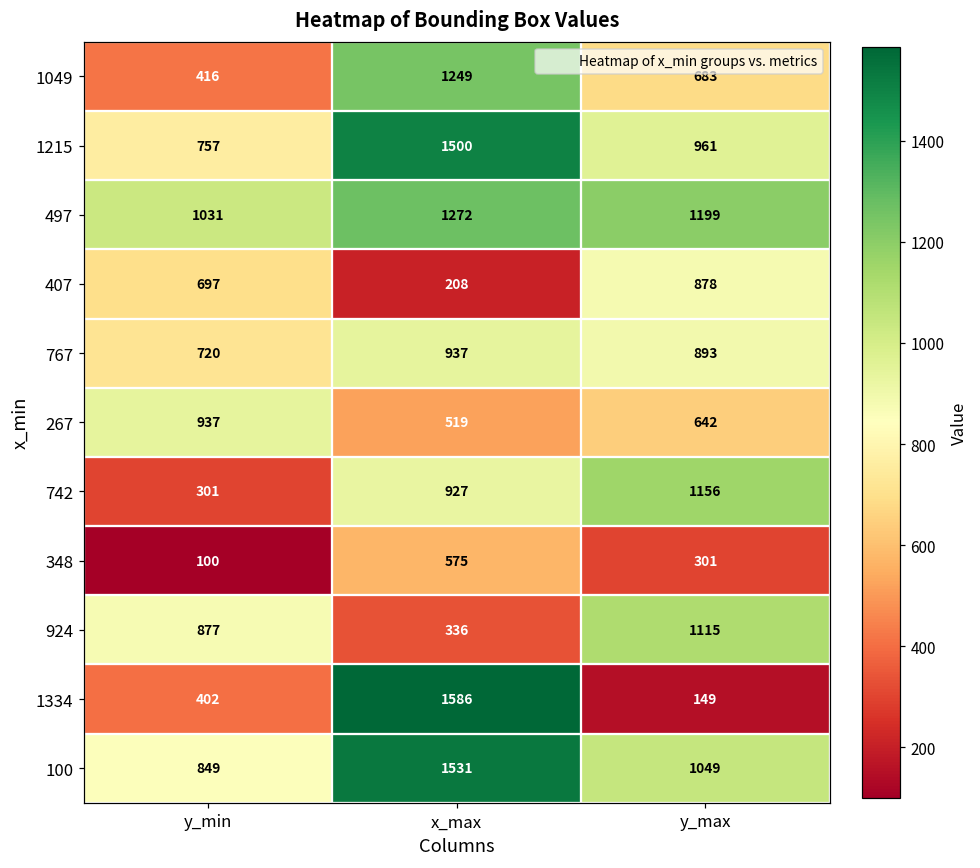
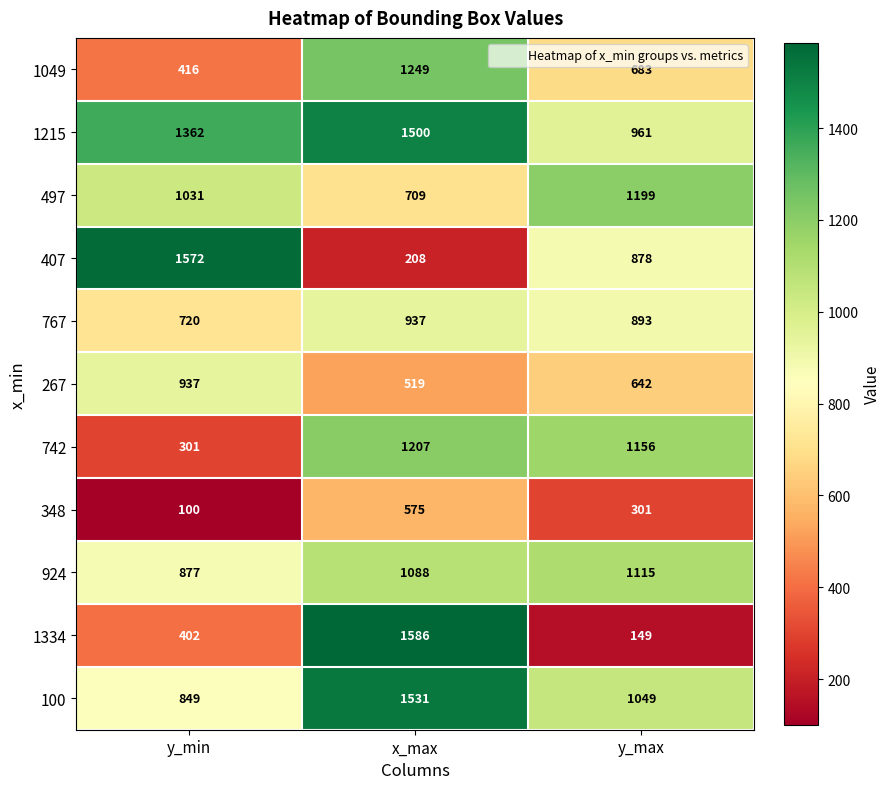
  {
    "1049": {
      "y_min": 416,
      "x_max": 1249
    },
    "1215": {
-     "y_min": 757,
+     "y_min": 1362,
      "x_max": 1500,
      "y_max": 961
    },
    "497": {
      "y_min": 1031,
-     "x_max": 1272,
+     "x_max": 709,
      "y_max": 1199
    },
    "407": {
-     "y_min": 697,
+     "y_min": 1572,
      "x_max": 208,
      "y_max": 878
    },
    "767": {
      "y_min": 720,
      "x_max": 937,
      "y_max": 893
    },
    "267": {
      "y_min": 937,
      "x_max": 519,
      "y_max": 642
    },
    "742": {
      "y_min": 301,
-     "x_max": 927,
+     "x_max": 1207,
      "y_max": 1156
    },
    "348": {
      "y_min": 100,
      "x_max": 575,
      "y_max": 301
    },
    "924": {
      "y_min": 877,
-     "x_max": 336,
+     "x_max": 1088,
      "y_max": 1115
    },
    "1334": {
      "y_min": 402,
      "x_max": 1586,
      "y_max": 149
    },
    "100": {
      "y_min": 849,
      "x_max": 1531,
      "y_max": 1049
    }
  }
